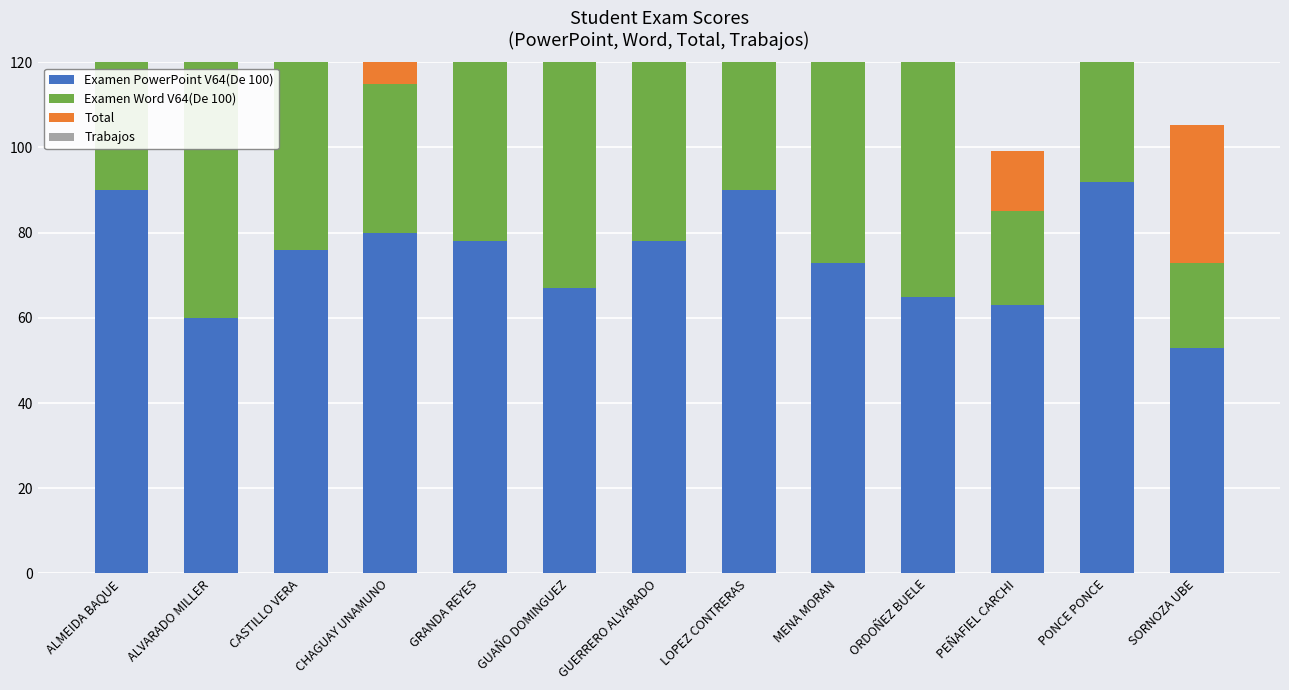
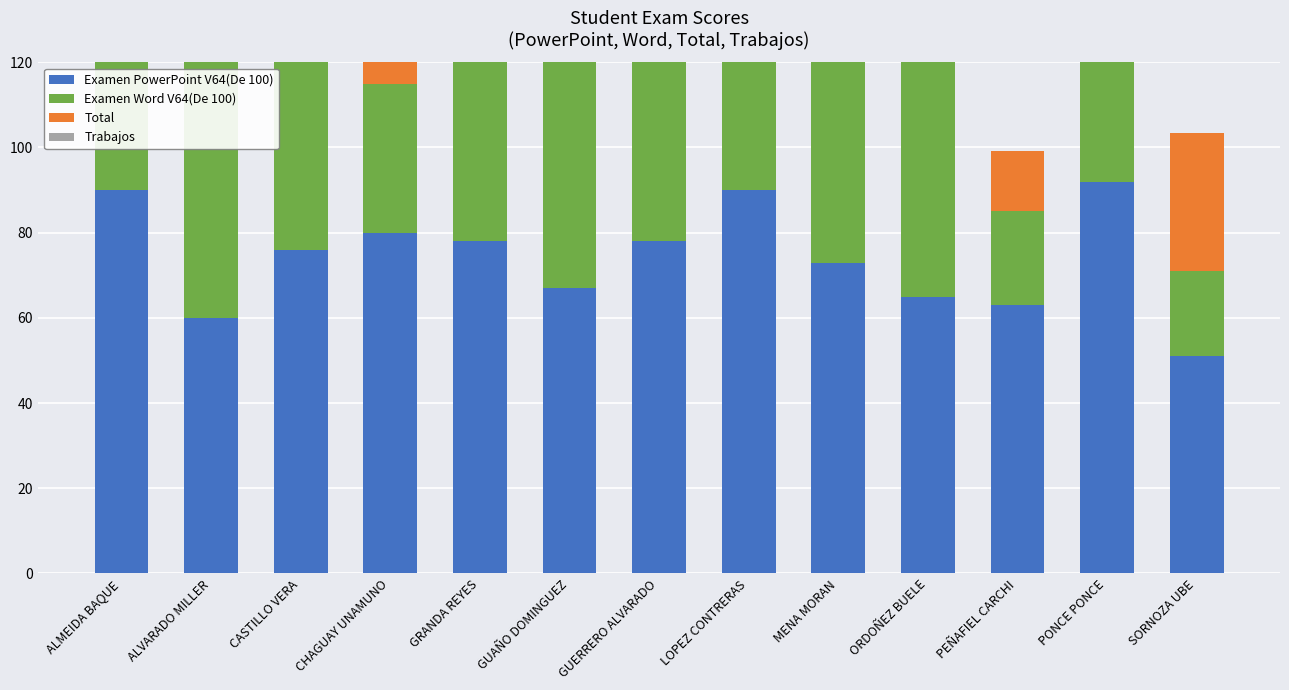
  {
    "Examen PowerPoint V64(De 100)": {
      "ALMEIDA BAQUE": 90,
      "ALVARADO MILLER": 60,
      "CASTILLO VERA": 76,
      "CHAGUAY UNAMUNO": 80,
      "GRANDA REYES": 78,
      "GUAÑO DOMINGUEZ": 67,
      "GUERRERO ALVARADO": 78,
      "LOPEZ CONTRERAS": 90,
      "MENA MORAN": 73,
      "ORDOÑEZ BUELE": 65,
      "PEÑAFIEL CARCHI": 63,
      "PONCE PONCE": 92,
-     "SORNOZA UBE": 53
+     "SORNOZA UBE": 51
    },
    "Examen Word V64(De 100)": {
      "ALVARADO MILLER": 60,
      "CHAGUAY UNAMUNO": 35,
      "PEÑAFIEL CARCHI": 22,
      "SORNOZA UBE": 20
    }
  }
